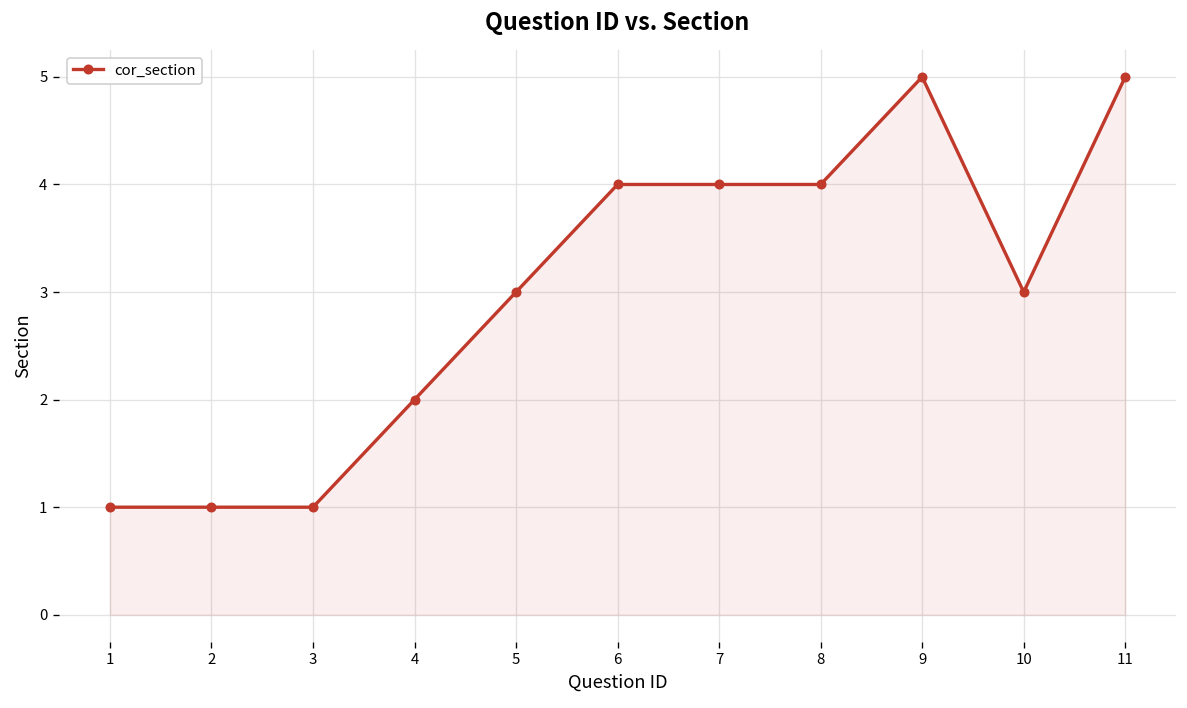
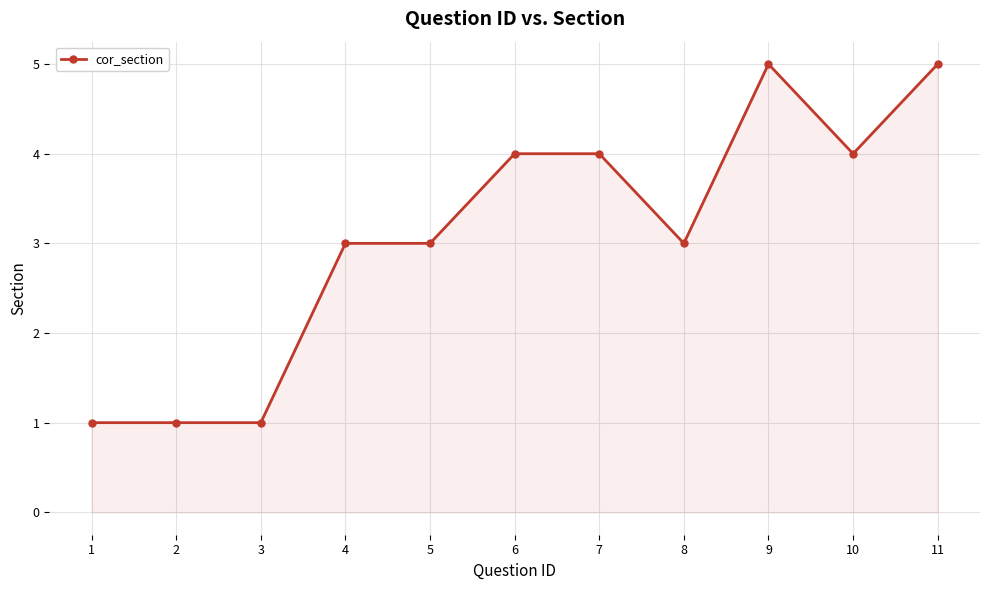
  {
    "1": 1,
    "2": 1,
    "3": 1,
-   "4": 2,
+   "4": 3,
    "5": 3,
    "6": 4,
    "7": 4,
-   "8": 4,
+   "8": 3,
    "9": 5,
-   "10": 3,
+   "10": 4,
    "11": 5
  }
